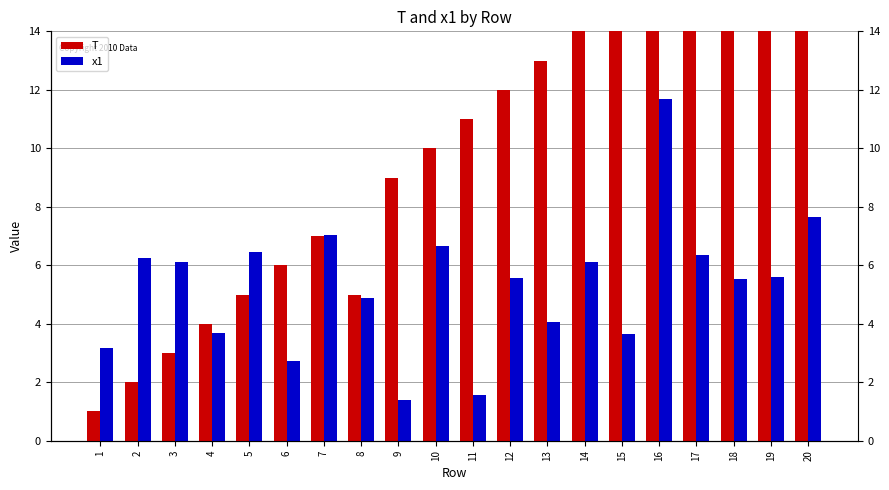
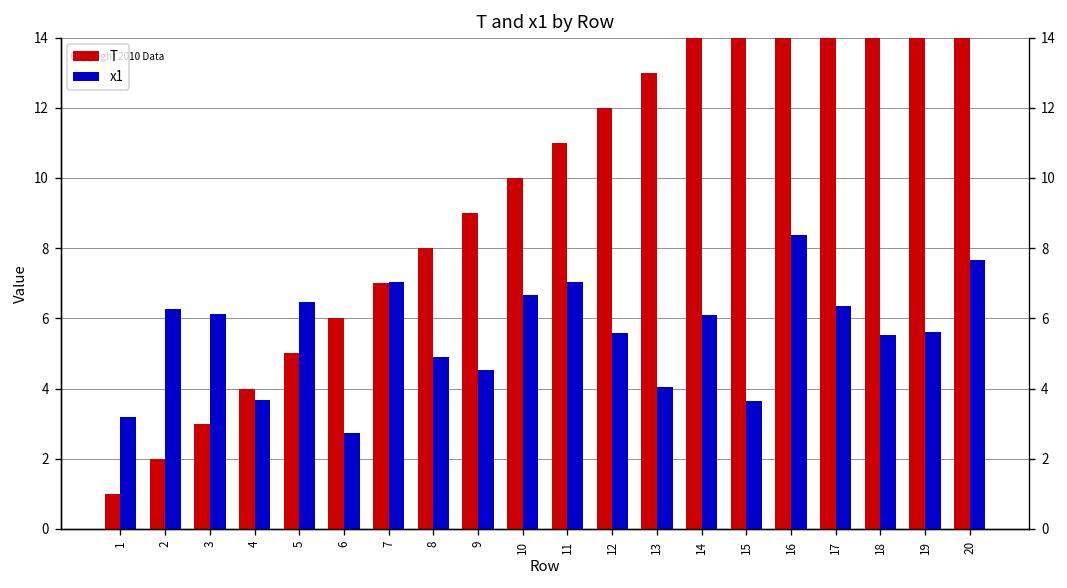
  {
    "T": {
      "1": 1,
      "2": 2,
      "3": 3,
      "4": 4,
      "5": 5,
      "6": 6,
      "7": 7,
-     "8": 5,
+     "8": 8,
      "9": 9,
      "10": 10,
      "11": 11,
      "12": 12,
      "13": 13,
      "14": 14
    },
    "x1": {
      "1": 3.2,
      "2": 6.3,
      "3": 6.1,
      "4": 3.7,
      "5": 6.5,
      "6": 2.7,
      "7": 7.0,
      "8": 4.9,
-     "9": 1.4,
+     "9": 4.5,
      "10": 6.7,
-     "11": 1.6,
+     "11": 7.0,
      "12": 5.6,
      "13": 4.0,
      "14": 6.1,
      "15": 3.6,
-     "16": 11.7,
+     "16": 8.4,
      "17": 6.3,
      "18": 5.5,
      "19": 5.6,
      "20": 7.7
    }
  }
